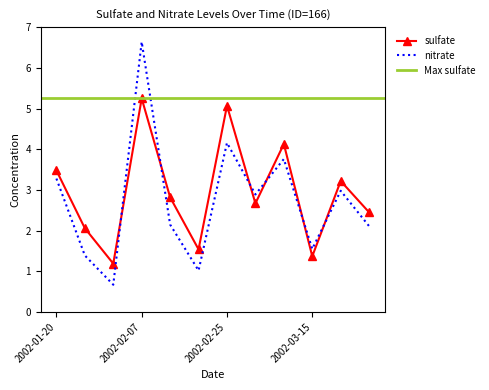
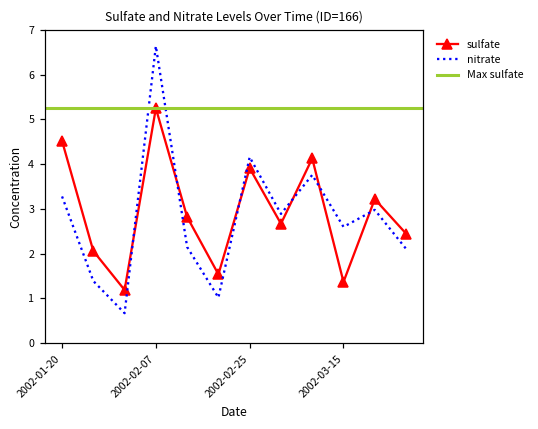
  {
    "sulfate": {
-     "2002-01-20": 3.5,
+     "2002-01-20": 4.5,
      "2002-02-07": 5.3,
-     "2002-02-25": 5.1,
+     "2002-02-25": 3.9,
      "2002-03-15": 1.4
    },
    "nitrate": {
      "2002-01-20": 3.3,
      "2002-02-07": 6.6,
      "2002-02-25": 4.2,
-     "2002-03-15": 1.6
+     "2002-03-15": 2.6
    }
  }
